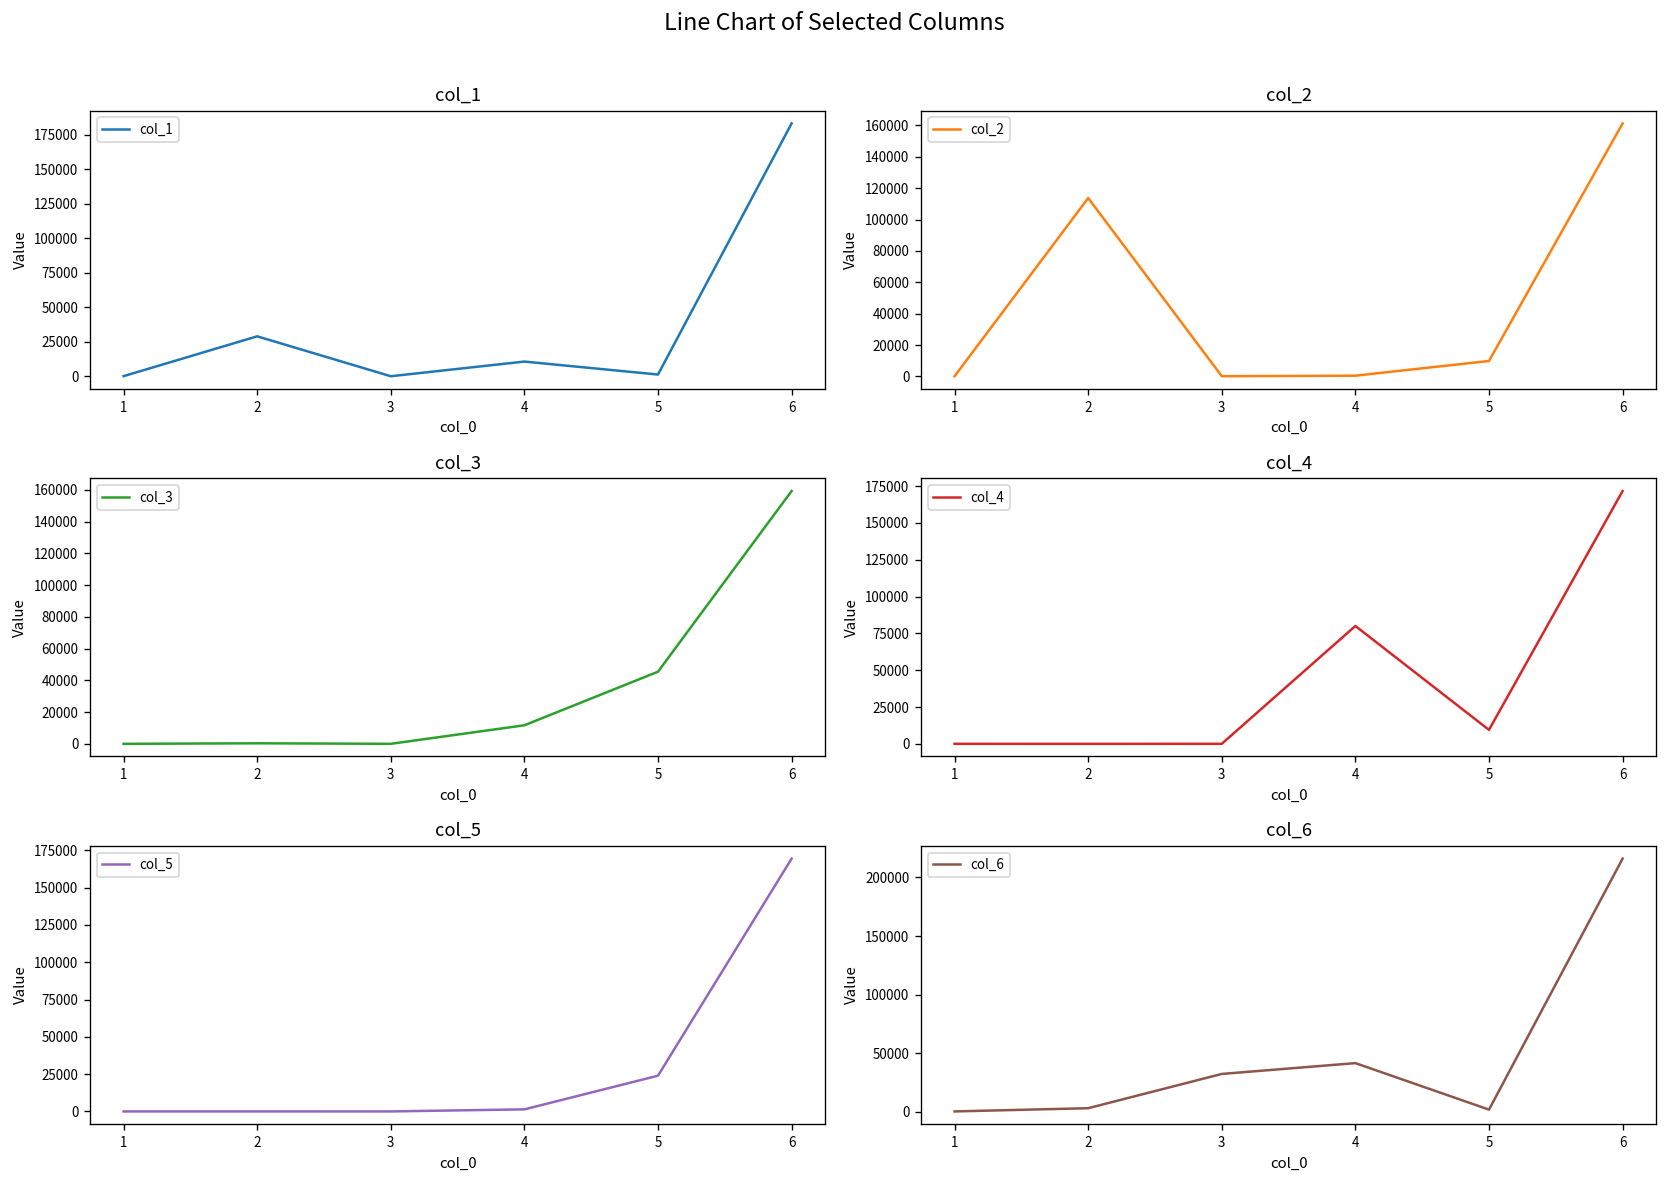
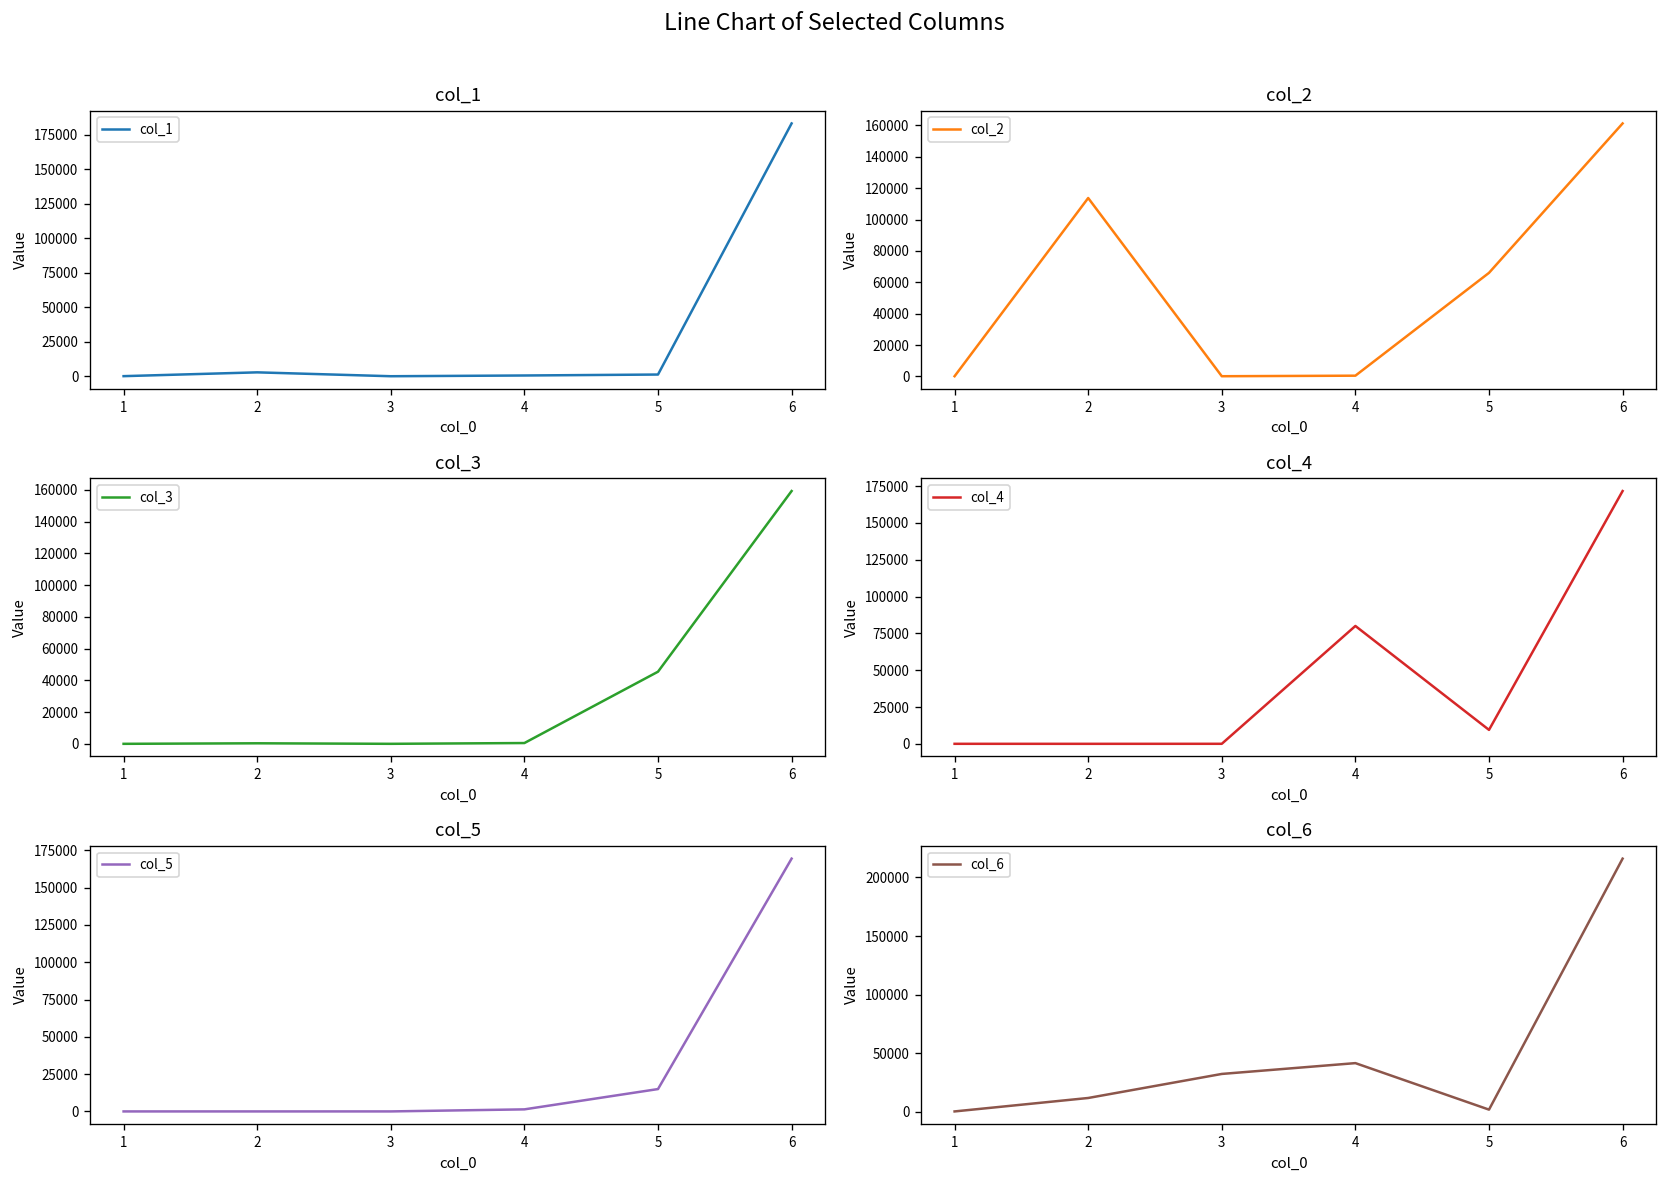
  {
    "col_1": {
      "1": 0,
-     "2": 29000,
+     "2": 3000,
      "3": 0,
-     "4": 11000,
+     "4": 1000,
      "5": 1000,
      "6": 183000
    },
    "col_2": {
      "1": 0,
      "2": 114000,
      "3": 0,
      "4": 1000,
-     "5": 10000,
+     "5": 66000,
      "6": 161000
    },
    "col_3": {
      "1": 0,
      "2": 0,
      "3": 0,
-     "4": 12000,
+     "4": 1000,
      "5": 45000,
      "6": 159000
    },
    "col_4": {
      "1": 0,
      "2": 0,
      "3": 0,
      "4": 80000,
      "5": 9000,
      "6": 172000
    },
    "col_5": {
      "1": 0,
      "2": 0,
      "3": 0,
      "4": 1000,
-     "5": 24000,
+     "5": 15000,
      "6": 169000
    },
    "col_6": {
      "1": 0,
-     "2": 0,
+     "2": 10000,
      "3": 30000,
      "4": 40000,
      "5": 0,
      "6": 220000
    }
  }
